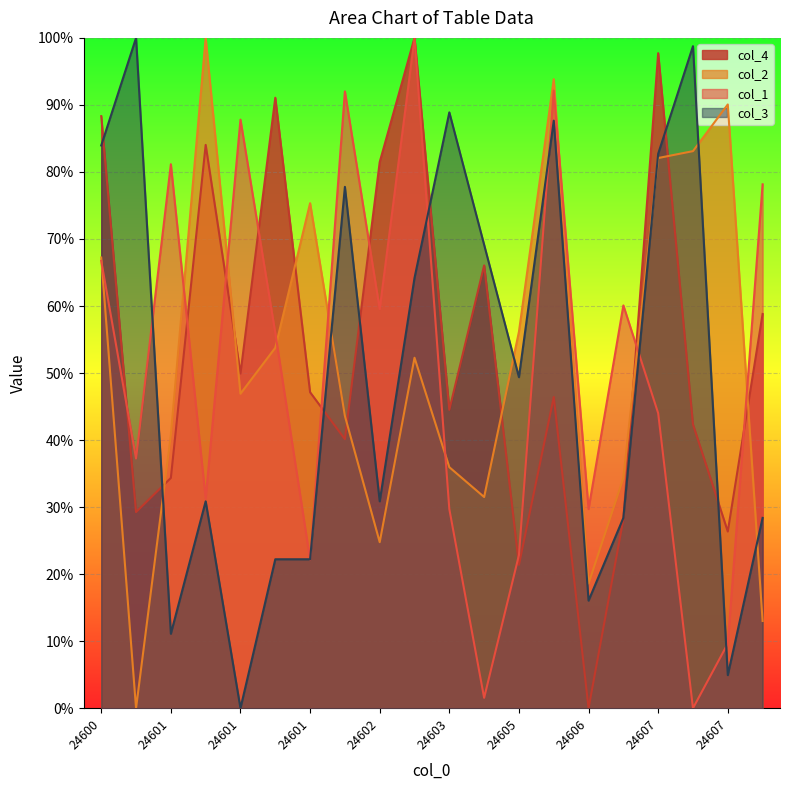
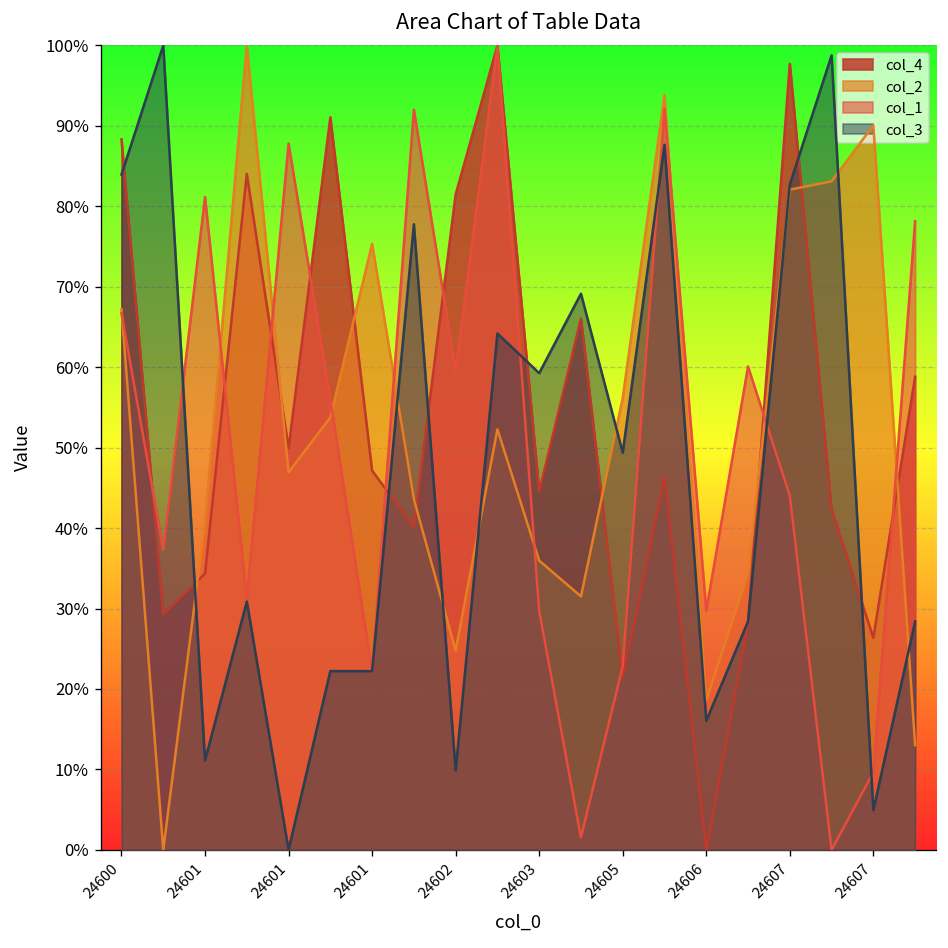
  {
    "col_3": {
      "24600": "84%",
-     "24602": "31%",
-     "24603": "89%",
+     "24602": "10%",
+     "24603": "59%",
      "24605": "49%",
      "24606": "16%"
    }
  }
